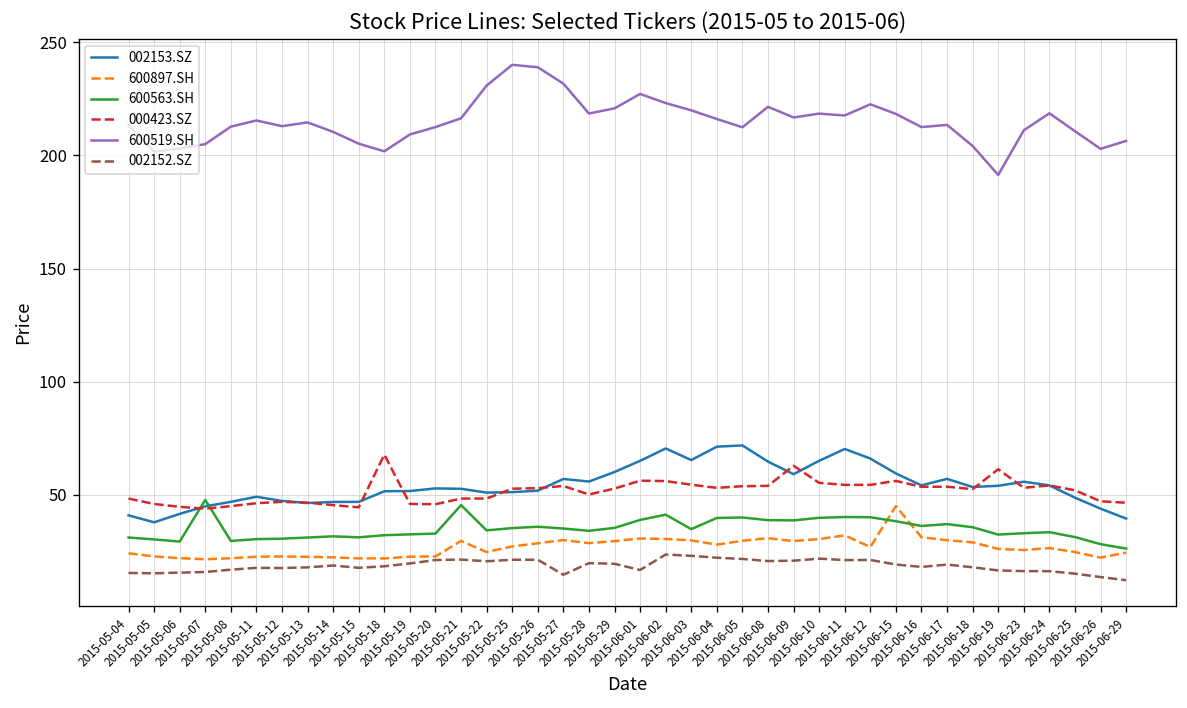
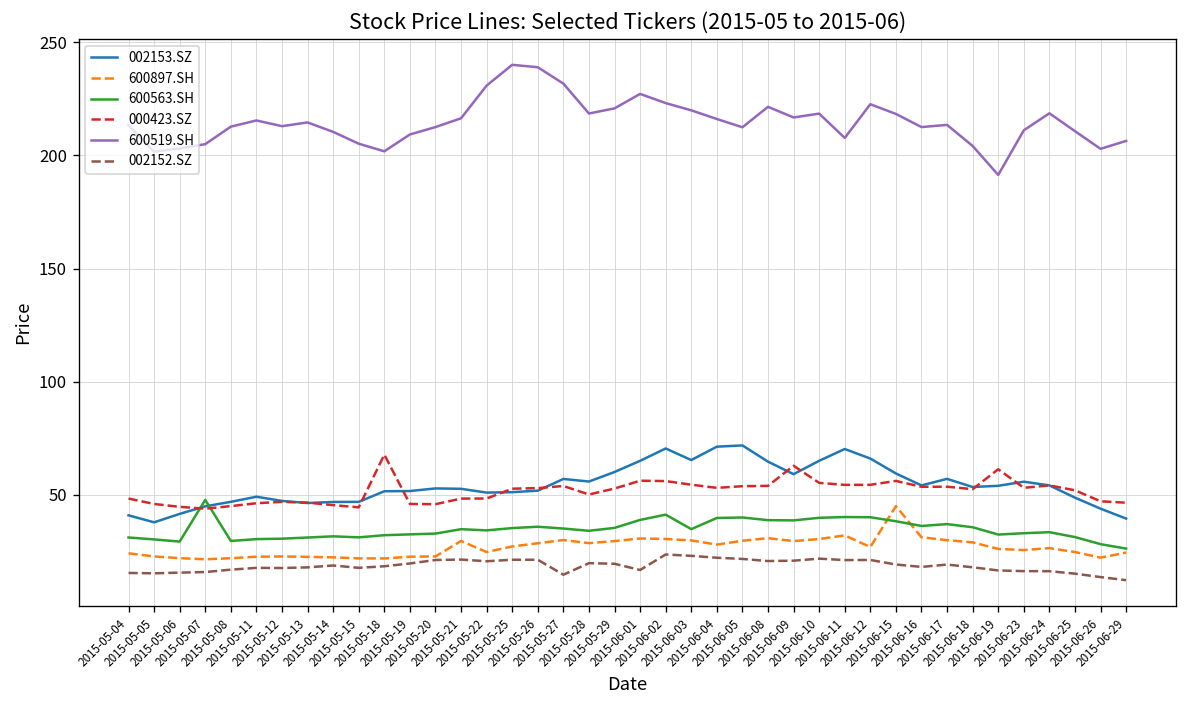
  {
    "600563.SH": {
      "2015-05-04": 31,
      "2015-05-05": 30,
      "2015-05-06": 29,
      "2015-05-07": 48,
      "2015-05-08": 30,
      "2015-05-11": 30,
      "2015-05-12": 31,
      "2015-05-13": 31,
      "2015-05-14": 32,
      "2015-05-15": 31,
      "2015-05-18": 32,
      "2015-05-19": 33,
      "2015-05-20": 33,
-     "2015-05-21": 45,
+     "2015-05-21": 35,
      "2015-05-22": 34,
      "2015-05-25": 35,
      "2015-05-26": 36,
      "2015-05-27": 35,
      "2015-05-28": 34,
      "2015-05-29": 35,
      "2015-06-01": 39,
      "2015-06-02": 41,
      "2015-06-03": 35,
      "2015-06-04": 40,
      "2015-06-05": 40,
      "2015-06-08": 39,
      "2015-06-09": 39,
      "2015-06-10": 40,
      "2015-06-11": 40,
      "2015-06-12": 40,
      "2015-06-15": 38,
      "2015-06-16": 36,
      "2015-06-17": 37,
      "2015-06-18": 36,
      "2015-06-19": 32,
      "2015-06-23": 33,
      "2015-06-24": 33,
      "2015-06-25": 31,
      "2015-06-26": 28,
      "2015-06-29": 26
    },
    "600519.SH": {
      "2015-05-07": 205,
      "2015-05-08": 213,
      "2015-05-11": 215,
      "2015-05-12": 213,
      "2015-05-13": 215,
      "2015-05-14": 210,
      "2015-05-15": 205,
      "2015-05-18": 202,
      "2015-05-19": 209,
      "2015-05-20": 213,
      "2015-05-21": 216,
      "2015-05-22": 231,
      "2015-05-25": 240,
      "2015-05-26": 239,
      "2015-05-27": 232,
      "2015-05-28": 219,
      "2015-05-29": 221,
      "2015-06-01": 227,
      "2015-06-02": 223,
      "2015-06-03": 220,
      "2015-06-04": 216,
      "2015-06-05": 212,
      "2015-06-08": 221,
      "2015-06-09": 217,
      "2015-06-10": 218,
-     "2015-06-11": 218,
+     "2015-06-11": 208,
      "2015-06-12": 223,
      "2015-06-15": 218,
      "2015-06-16": 213,
      "2015-06-17": 213,
      "2015-06-18": 204,
      "2015-06-19": 191,
      "2015-06-23": 211,
      "2015-06-24": 219,
      "2015-06-25": 211,
      "2015-06-26": 203,
      "2015-06-29": 206
    }
  }
